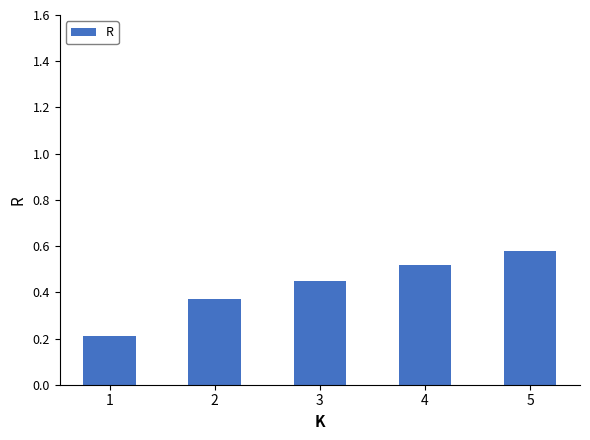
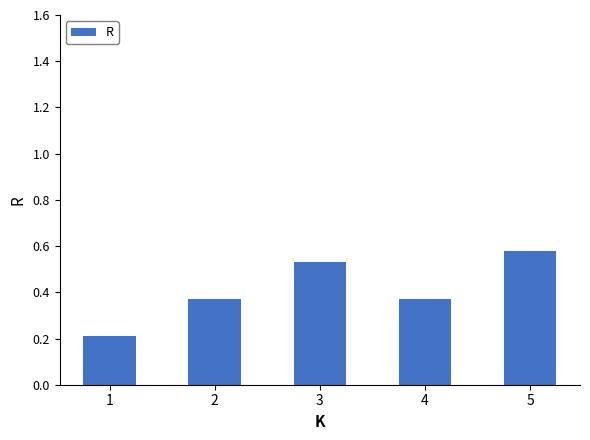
  {
    "1": 0.21,
    "2": 0.37,
-   "3": 0.45,
-   "4": 0.52,
+   "3": 0.53,
+   "4": 0.37,
    "5": 0.58
  }
